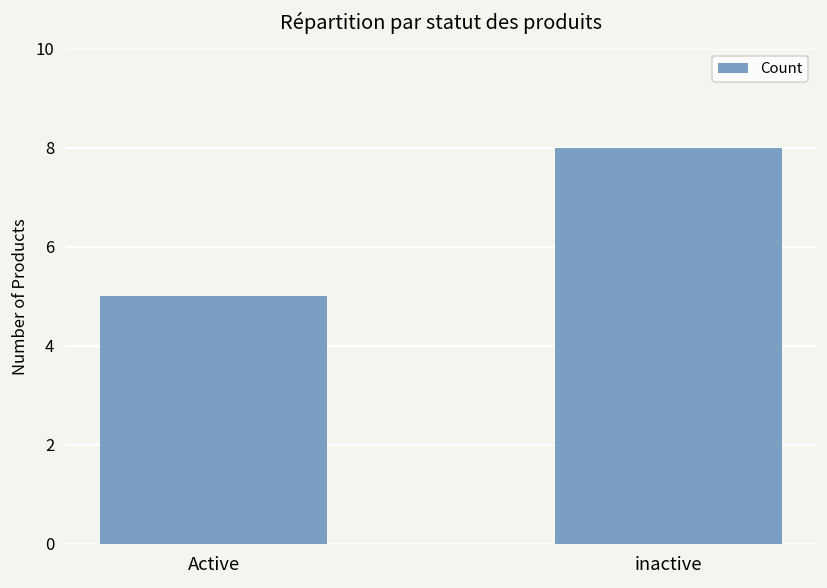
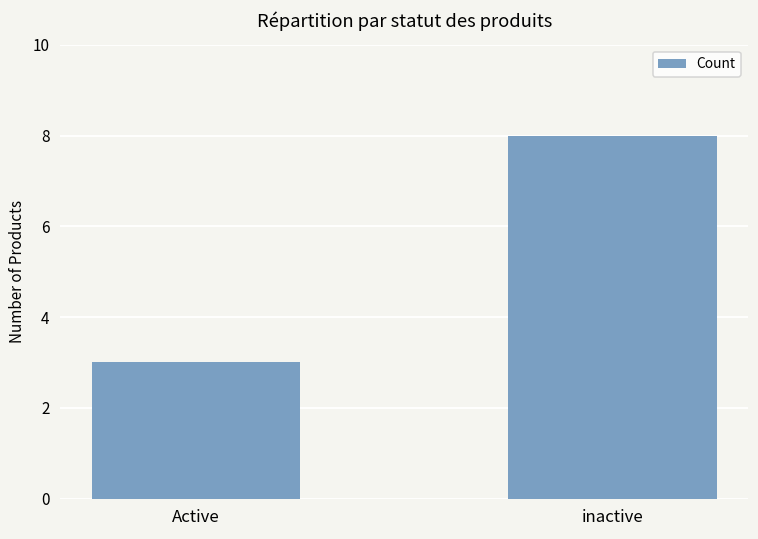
  {
-   "Active": 5,
+   "Active": 3,
    "inactive": 8
  }
